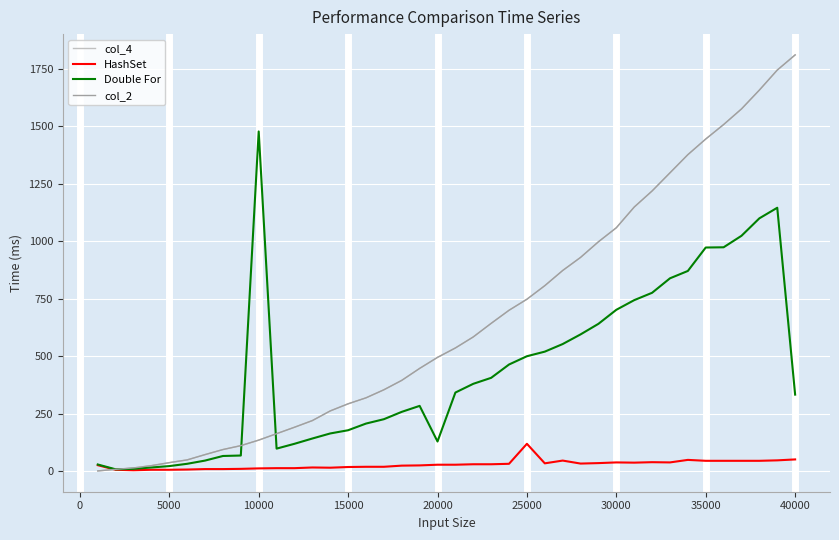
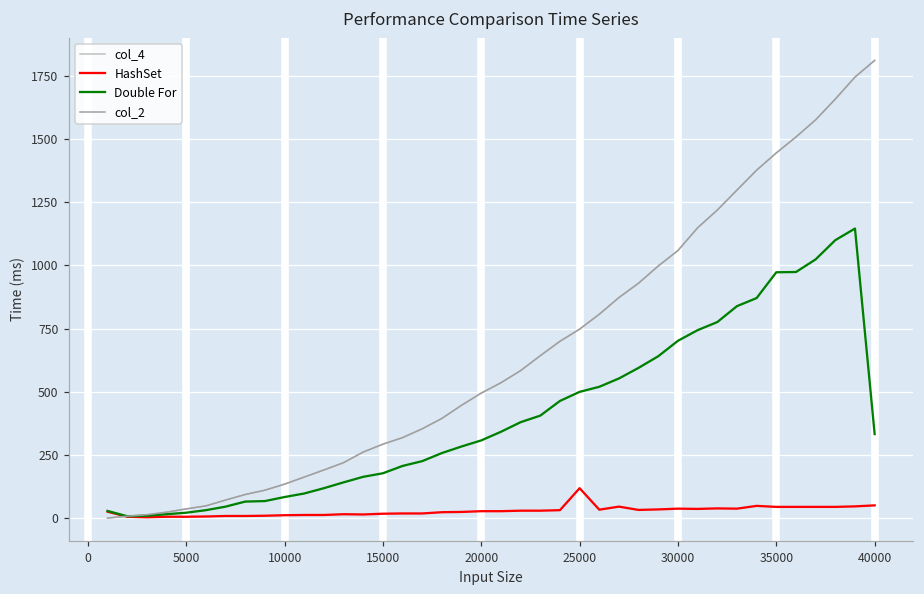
  {
    "col_2": {
      "5000": 40,
      "10000": 140,
      "15000": 290,
      "20000": 500,
      "25000": 750,
      "30000": 1060,
      "35000": 1450,
      "40000": 1810
    },
    "HashSet": {
      "5000": 10,
      "10000": 10,
      "15000": 20,
      "20000": 30,
      "25000": 120,
      "30000": 40,
      "35000": 50,
      "40000": 50
    },
    "Double For": {
      "5000": 20,
-     "10000": 1480,
+     "10000": 80,
      "15000": 180,
-     "20000": 130,
+     "20000": 310,
      "25000": 500,
      "30000": 700,
      "35000": 970,
      "40000": 330
    }
  }
